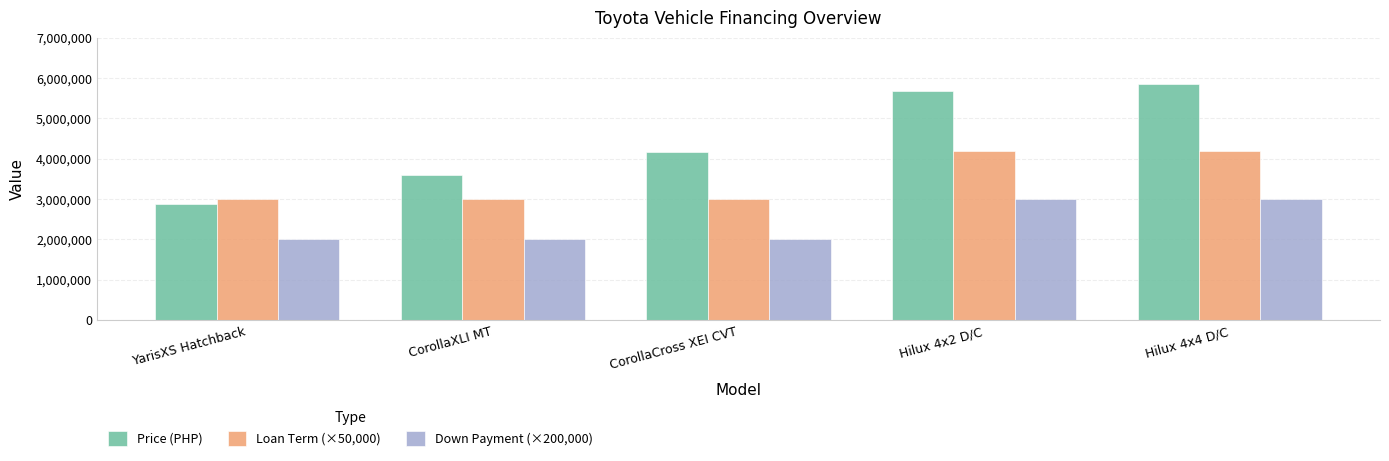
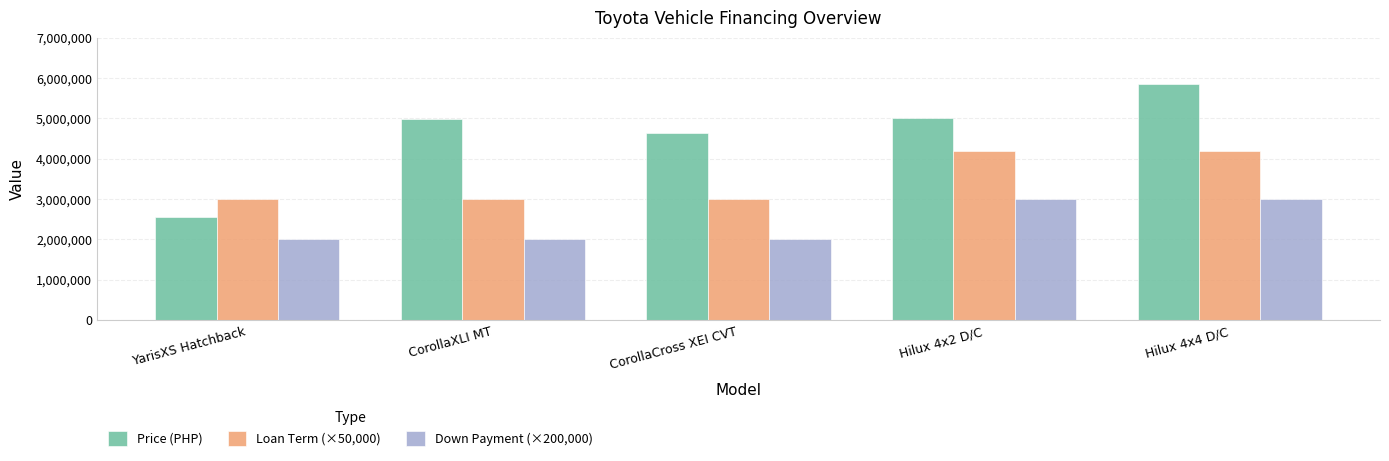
  {
    "Price (PHP)": {
-     "YarisXS Hatchback": "2,900,000",
-     "CorollaXLI MT": "3,600,000",
-     "CorollaCross XEI CVT": "4,200,000",
-     "Hilux 4x2 D/C": "5,700,000",
+     "YarisXS Hatchback": "2,500,000",
+     "CorollaXLI MT": "5,000,000",
+     "CorollaCross XEI CVT": "4,600,000",
+     "Hilux 4x2 D/C": "5,000,000",
      "Hilux 4x4 D/C": "5,900,000"
    },
    "Loan Term (×50,000)": {
      "YarisXS Hatchback": "3,000,000",
      "CorollaXLI MT": "3,000,000",
      "CorollaCross XEI CVT": "3,000,000",
      "Hilux 4x2 D/C": "4,200,000",
      "Hilux 4x4 D/C": "4,200,000"
    },
    "Down Payment (×200,000)": {
      "YarisXS Hatchback": "2,000,000",
      "CorollaXLI MT": "2,000,000",
      "CorollaCross XEI CVT": "2,000,000",
      "Hilux 4x2 D/C": "3,000,000",
      "Hilux 4x4 D/C": "3,000,000"
    }
  }
